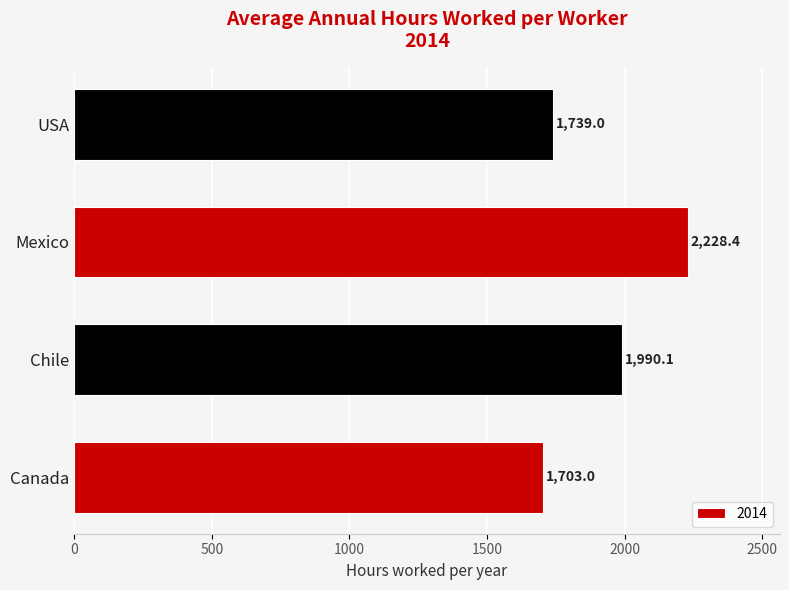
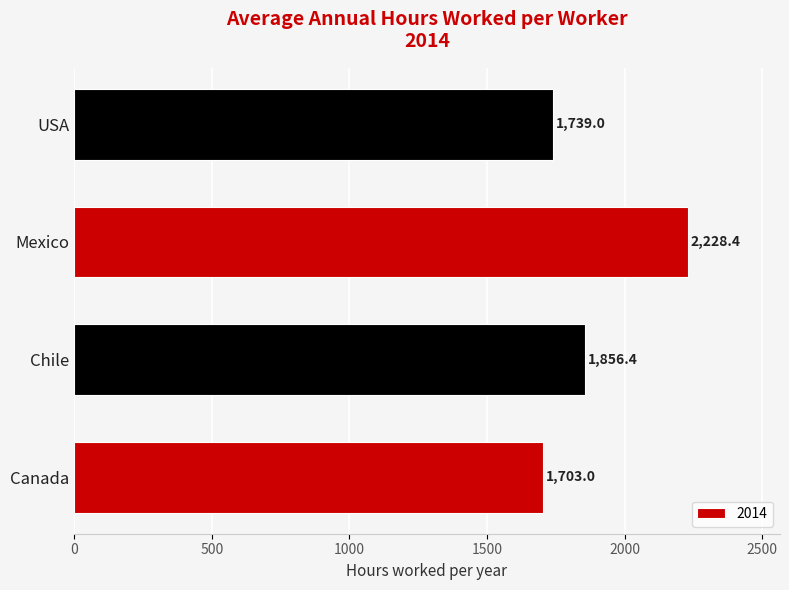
  {
    "USA": "1,739.0",
    "Mexico": "2,228.4",
-   "Chile": "1,990.1",
+   "Chile": "1,856.4",
    "Canada": "1,703.0"
  }
